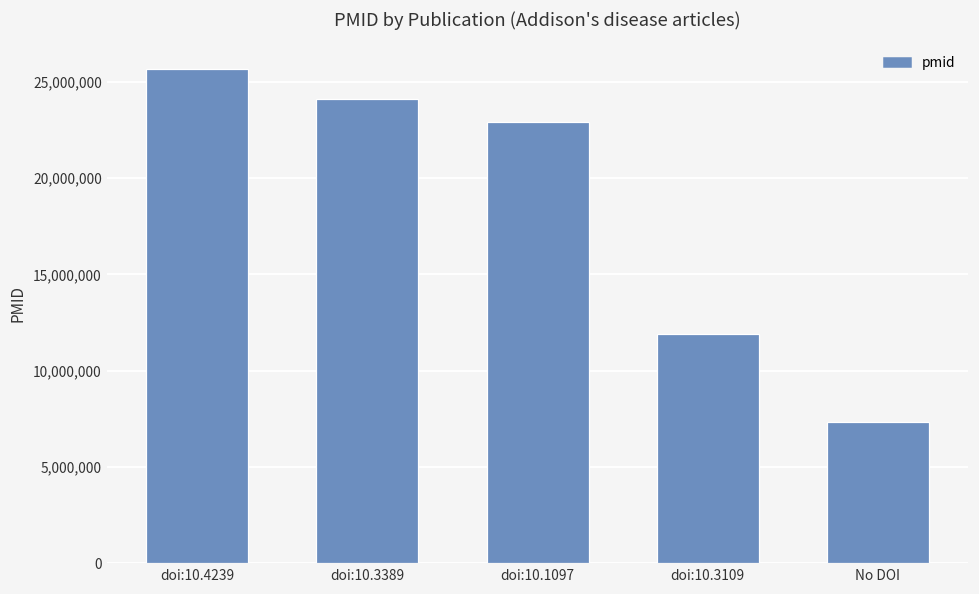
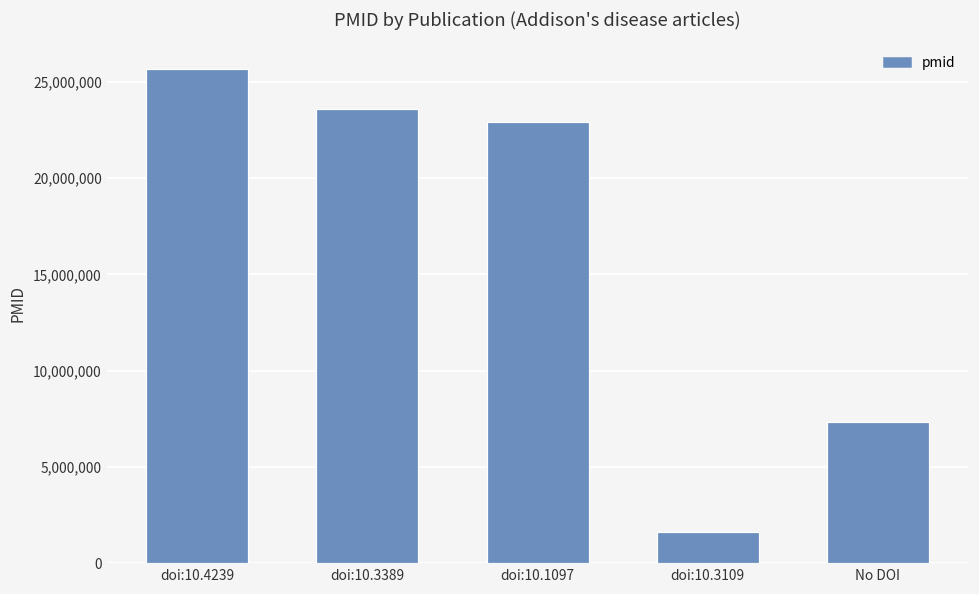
  {
    "doi:10.4239": "25,700,000",
-   "doi:10.3389": "24,100,000",
+   "doi:10.3389": "23,600,000",
    "doi:10.1097": "22,900,000",
-   "doi:10.3109": "11,900,000",
+   "doi:10.3109": "1,600,000",
    "No DOI": "7,300,000"
  }
